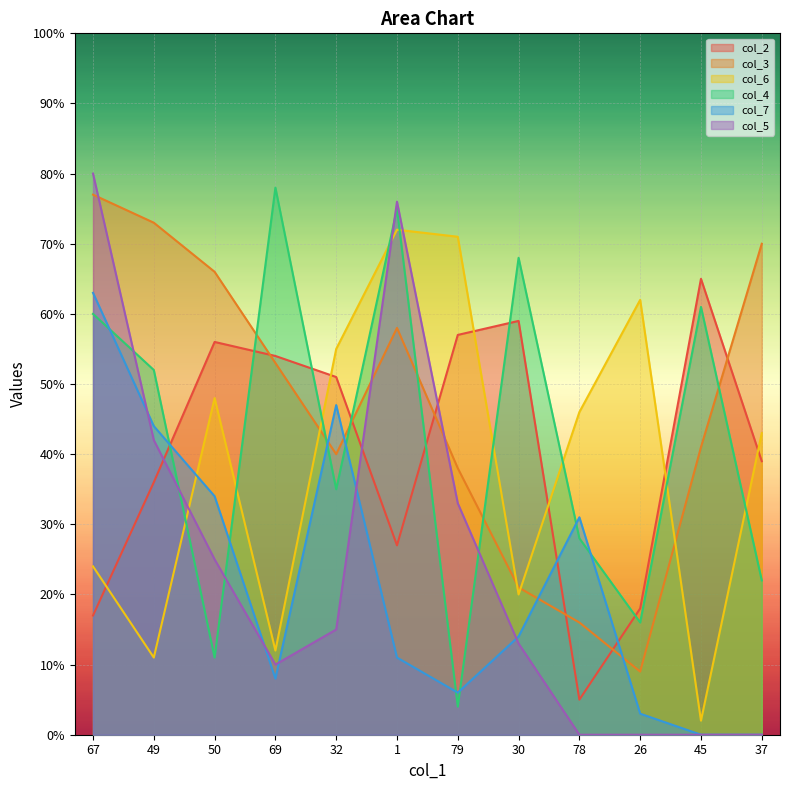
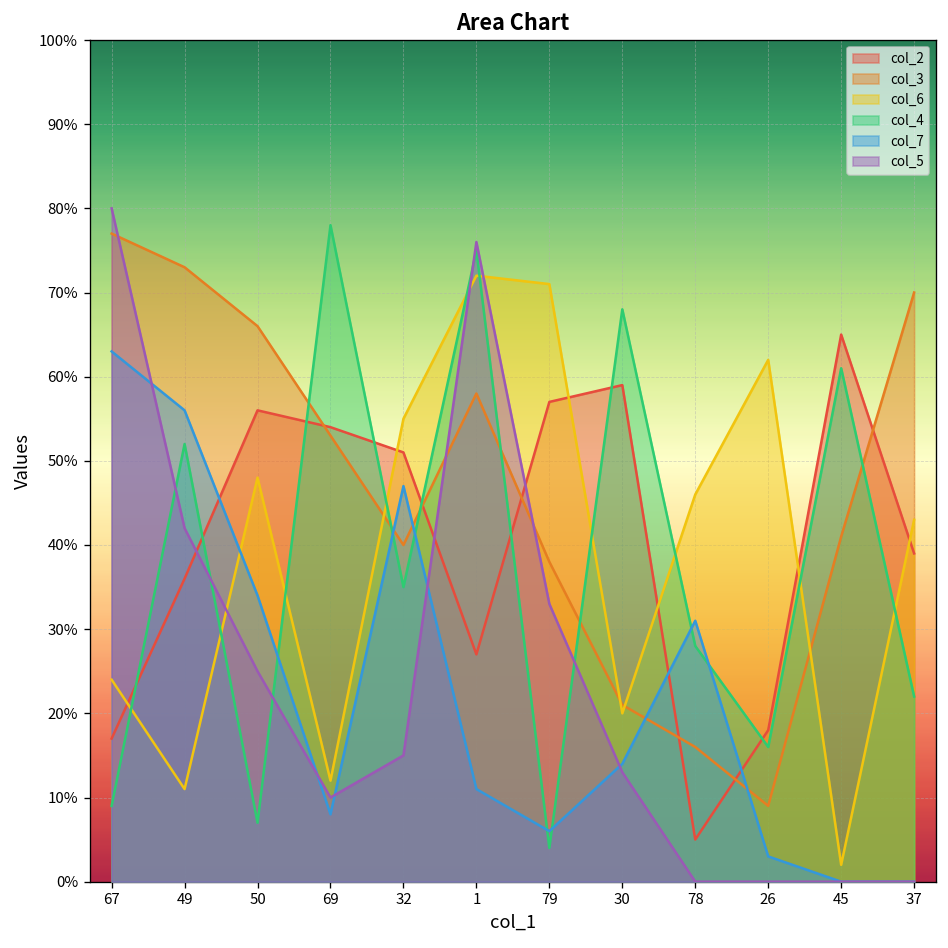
  {
    "col_4": {
-     "67": "60%",
+     "67": "9%",
      "49": "52%",
-     "50": "11%",
+     "50": "7%",
      "69": "78%",
      "32": "35%",
      "1": "75%",
      "79": "4%",
      "30": "68%",
      "78": "28%",
      "26": "16%",
      "45": "61%",
      "37": "22%"
    },
    "col_7": {
      "67": "63%",
-     "49": "44%",
+     "49": "56%",
      "50": "34%",
      "69": "8%",
      "32": "47%",
      "1": "11%",
      "79": "6%",
      "30": "14%",
      "78": "31%",
      "26": "3%"
    },
    "col_5": {
      "67": "80%",
      "49": "42%",
      "50": "25%",
      "69": "10%",
      "32": "15%",
      "1": "76%",
      "79": "33%",
      "30": "13%",
      "78": "0%",
      "26": "0%"
    }
  }
